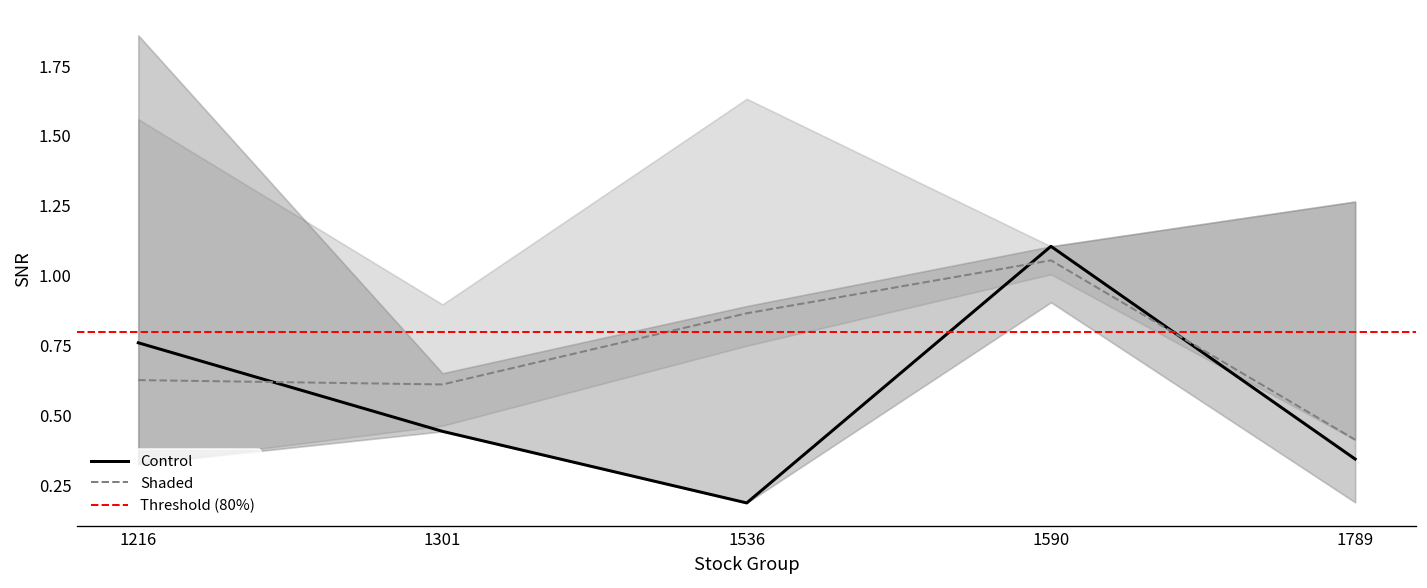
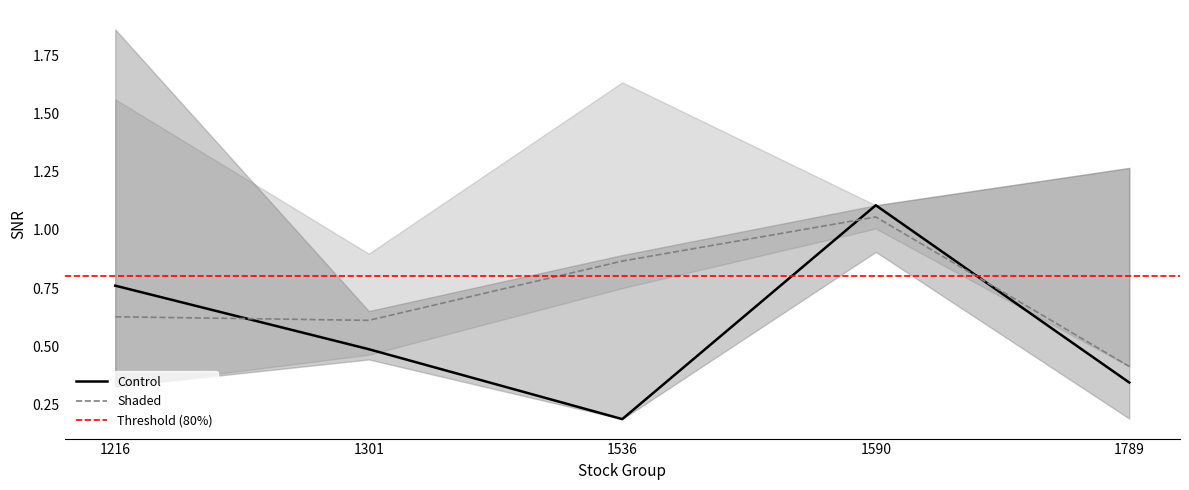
  {
    "Control": {
      "1216": 0.76,
-     "1301": 0.44,
+     "1301": 0.49,
      "1536": 0.19,
      "1789": 0.34
    }
  }
